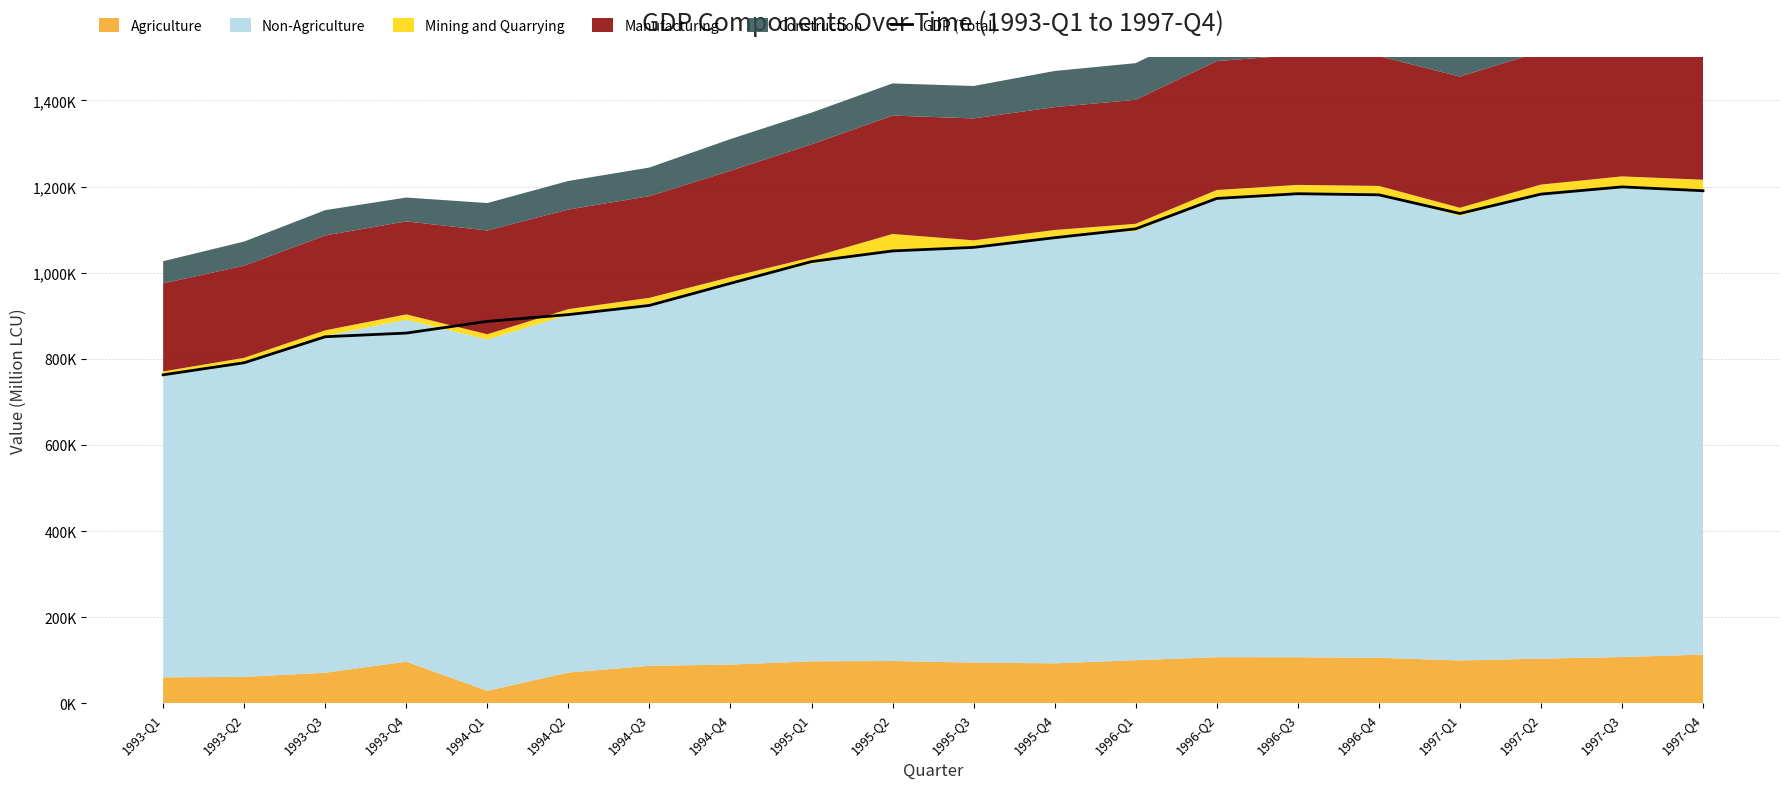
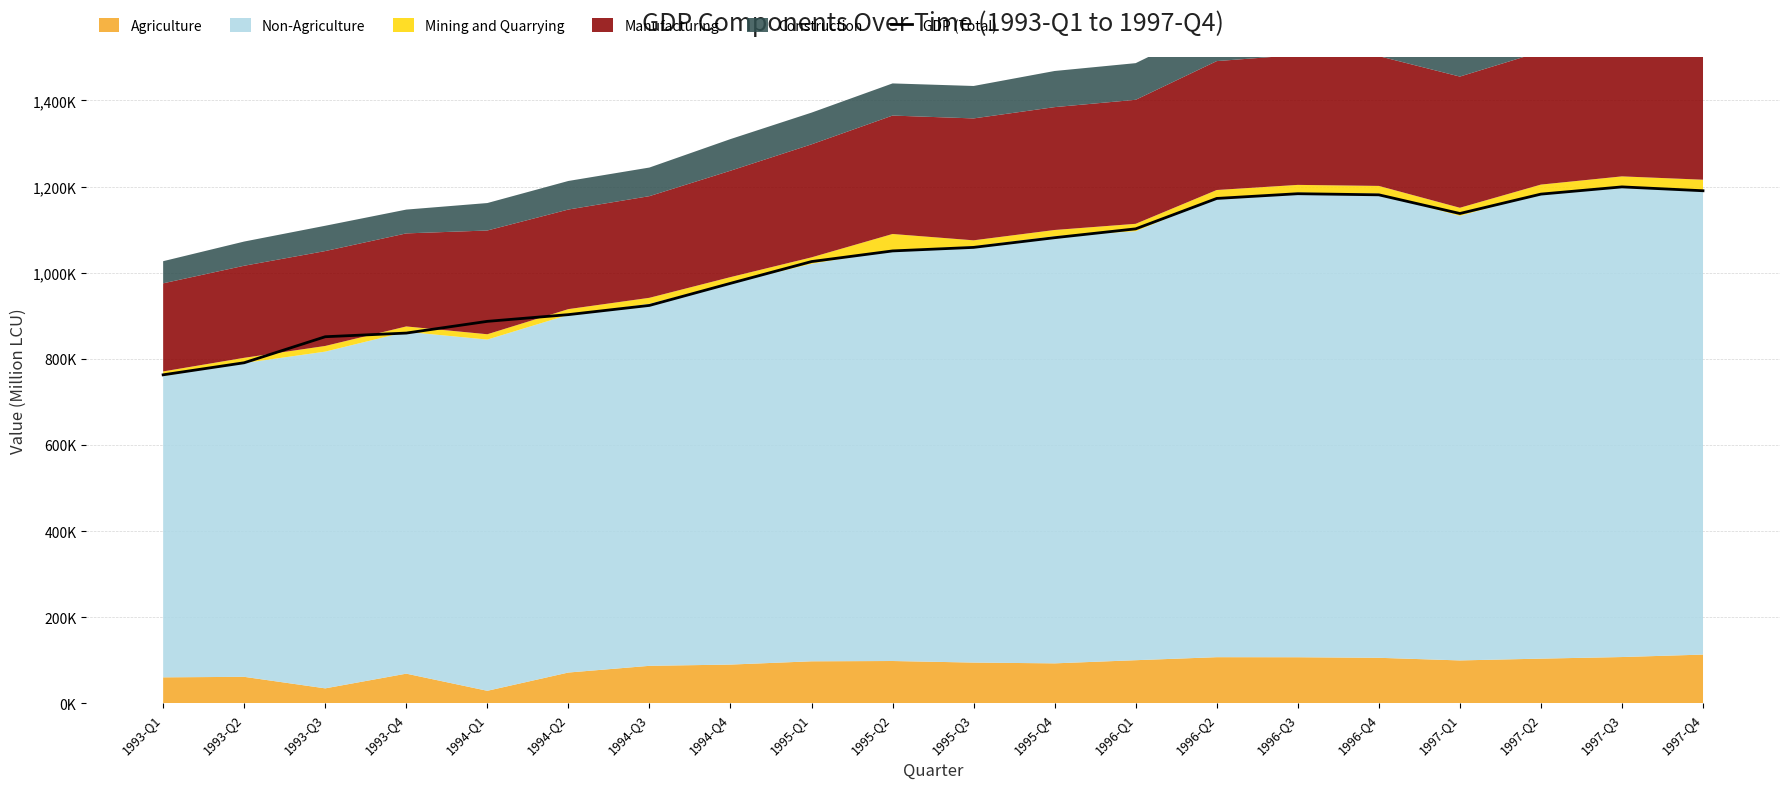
  {
    "Agriculture": {
      "1993-Q1": "60,000",
      "1993-Q2": "60,000",
-     "1993-Q3": "70,000",
-     "1993-Q4": "100,000",
+     "1993-Q3": "30,000",
+     "1993-Q4": "70,000",
      "1994-Q1": "30,000",
      "1994-Q2": "70,000",
      "1994-Q3": "90,000",
      "1994-Q4": "90,000",
      "1995-Q1": "100,000",
      "1995-Q2": "100,000",
      "1995-Q3": "90,000",
      "1995-Q4": "90,000",
      "1996-Q1": "100,000",
      "1996-Q2": "110,000",
      "1996-Q3": "110,000",
      "1996-Q4": "110,000",
      "1997-Q1": "100,000",
      "1997-Q2": "100,000",
      "1997-Q3": "110,000",
      "1997-Q4": "110,000"
    },
    "GDP (Total)": {
      "1994-Q1": "890,000"
    },
    "Non-Agriculture": {
      "1994-Q1": "820,000"
    },
    "Mining and Quarrying": {
      "1993-Q1": "10,000",
      "1993-Q2": "10,000",
      "1993-Q3": "10,000",
      "1993-Q4": "10,000",
      "1994-Q1": "10,000",
      "1994-Q2": "10,000",
      "1994-Q3": "10,000",
      "1994-Q4": "10,000",
      "1995-Q1": "10,000",
      "1995-Q2": "40,000",
      "1995-Q3": "10,000",
      "1995-Q4": "10,000",
      "1996-Q1": "20,000",
      "1996-Q2": "20,000",
      "1996-Q3": "20,000",
      "1996-Q4": "20,000",
      "1997-Q1": "20,000",
      "1997-Q2": "20,000",
      "1997-Q3": "20,000",
      "1997-Q4": "20,000"
    },
    "Manufacturing": {
      "1993-Q1": "200,000",
      "1993-Q2": "210,000",
      "1993-Q3": "220,000",
      "1993-Q4": "220,000",
      "1994-Q1": "240,000",
      "1994-Q2": "230,000",
      "1994-Q3": "240,000",
      "1994-Q4": "250,000",
      "1995-Q1": "260,000",
      "1995-Q2": "270,000",
      "1995-Q3": "280,000",
      "1995-Q4": "290,000",
      "1996-Q1": "290,000",
      "1996-Q2": "300,000",
      "1996-Q4": "300,000",
      "1997-Q1": "300,000"
    },
    "Construction": {
      "1993-Q1": "50,000",
      "1993-Q2": "60,000",
      "1993-Q3": "60,000",
      "1993-Q4": "60,000",
      "1994-Q1": "60,000",
      "1994-Q2": "70,000",
      "1994-Q3": "70,000",
      "1994-Q4": "70,000",
      "1995-Q1": "70,000",
      "1995-Q2": "70,000",
      "1995-Q3": "80,000",
      "1995-Q4": "80,000",
      "1996-Q1": "90,000"
    }
  }
